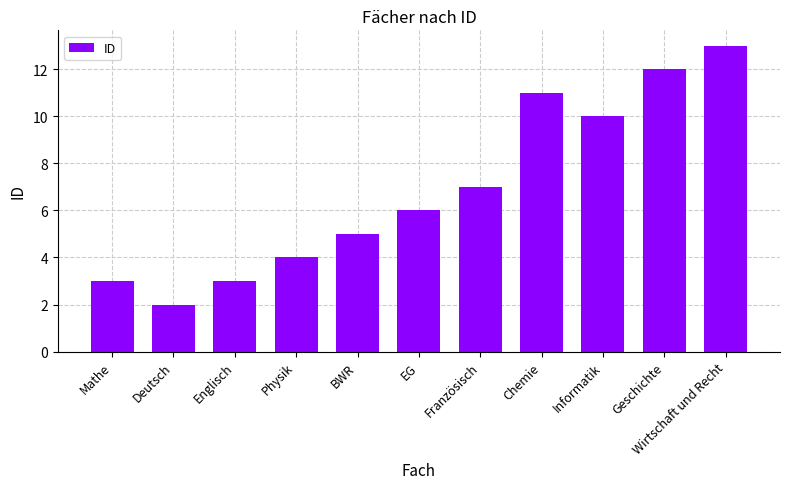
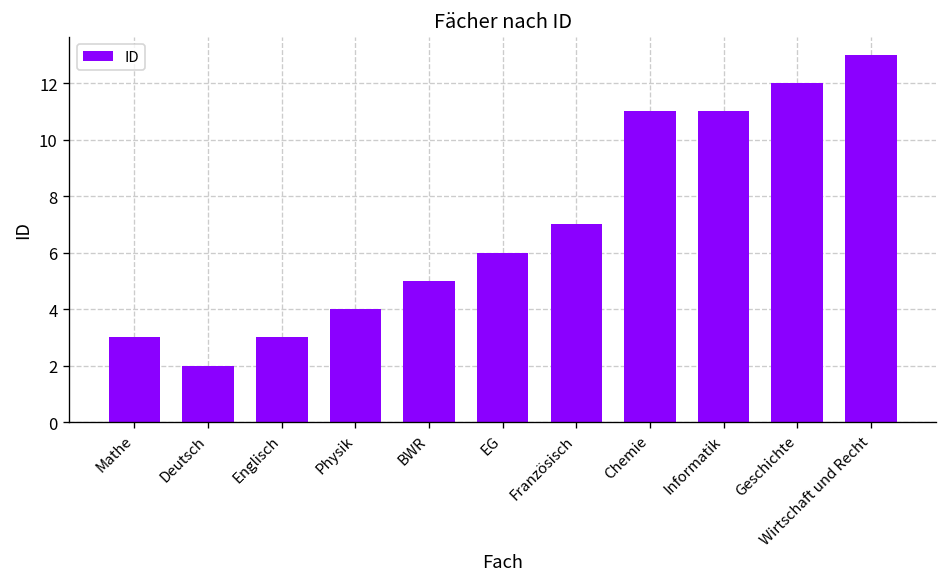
  {
    "Mathe": 3,
    "Deutsch": 2,
    "Englisch": 3,
    "Physik": 4,
    "BWR": 5,
    "EG": 6,
    "Französisch": 7,
    "Chemie": 11,
-   "Informatik": 10,
+   "Informatik": 11,
    "Geschichte": 12,
    "Wirtschaft und Recht": 13
  }
